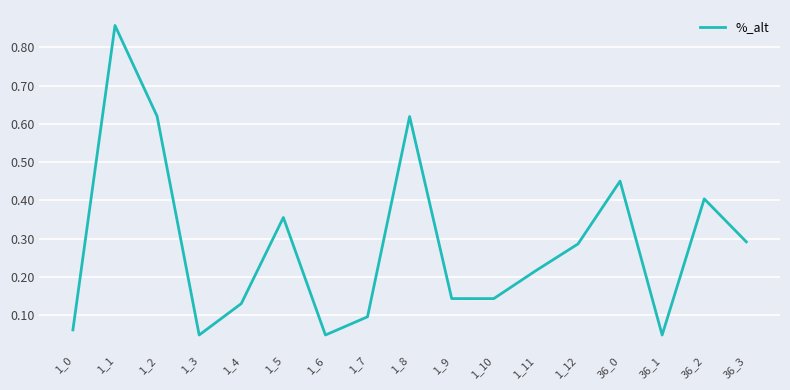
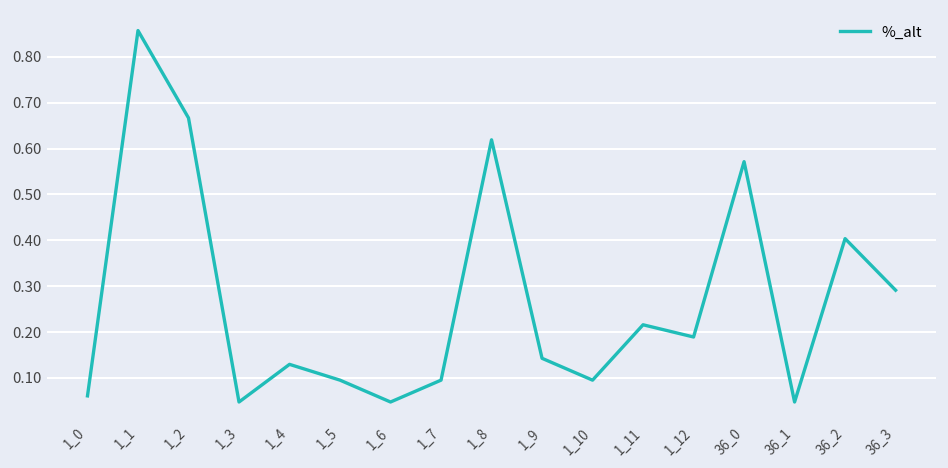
  {
    "1_0": 0.06,
    "1_1": 0.86,
-   "1_2": 0.62,
+   "1_2": 0.67,
    "1_3": 0.05,
    "1_4": 0.13,
-   "1_5": 0.35,
+   "1_5": 0.10,
    "1_6": 0.05,
    "1_7": 0.10,
    "1_8": 0.62,
    "1_9": 0.14,
-   "1_10": 0.14,
+   "1_10": 0.10,
    "1_11": 0.22,
-   "1_12": 0.29,
-   "36_0": 0.45,
+   "1_12": 0.19,
+   "36_0": 0.57,
    "36_1": 0.05,
    "36_2": 0.40,
    "36_3": 0.29
  }
